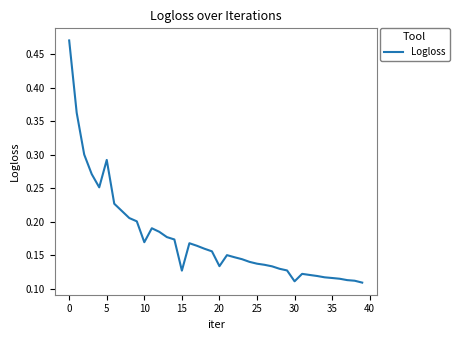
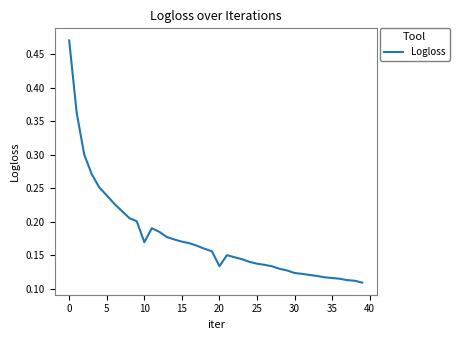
  {
    "0": 0.47,
-   "5": 0.29,
+   "5": 0.24,
    "10": 0.17,
-   "15": 0.13,
+   "15": 0.17,
    "20": 0.13,
    "25": 0.14,
-   "30": 0.11,
+   "30": 0.12,
    "35": 0.12
  }
